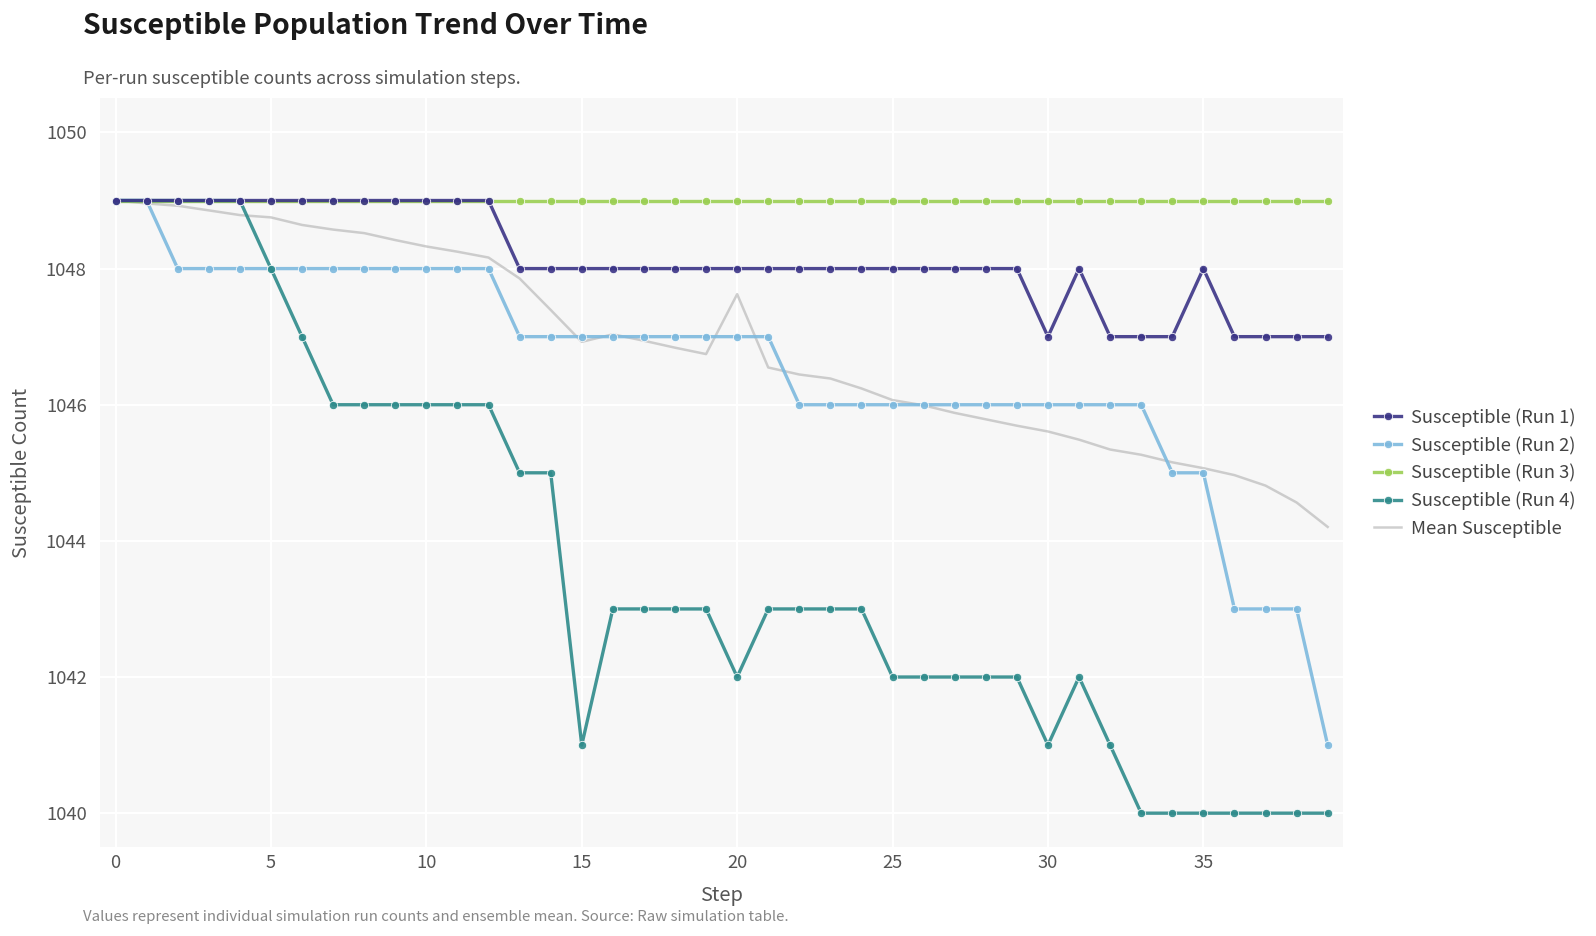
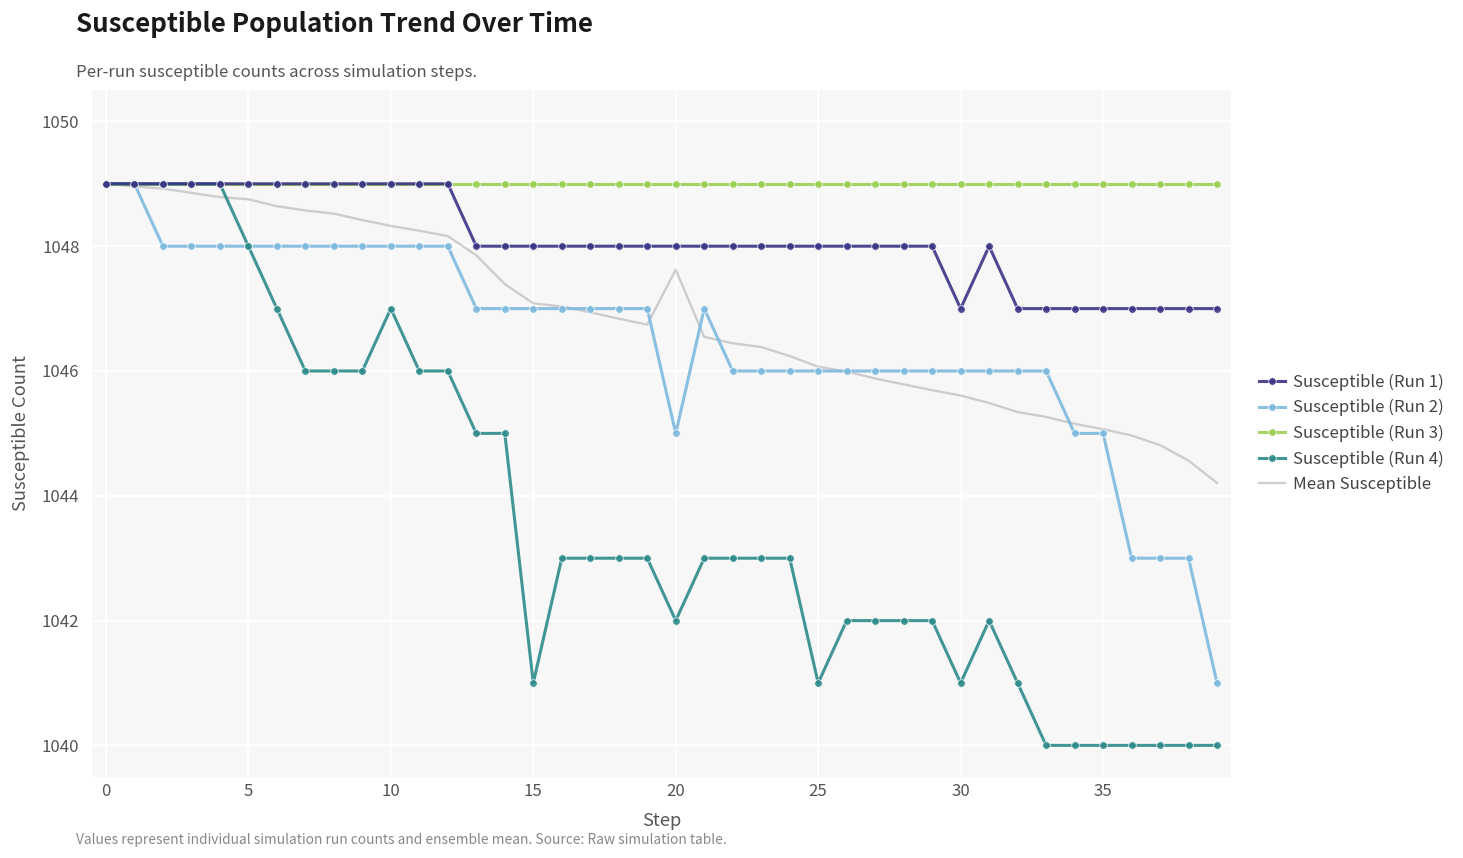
  {
    "Susceptible (Run 1)": {
      "15": 1048,
      "20": 1048,
      "25": 1048,
      "30": 1047,
-     "35": 1048
+     "35": 1047
    },
    "Susceptible (Run 2)": {
      "10": 1048,
      "15": 1047,
-     "20": 1047,
+     "20": 1045,
      "25": 1046,
      "30": 1046,
      "35": 1045
    },
    "Susceptible (Run 3)": {
      "15": 1049.0,
      "20": 1049.0,
      "25": 1049.0,
      "30": 1049.0,
      "35": 1049.0
    },
    "Susceptible (Run 4)": {
-     "10": 1046,
+     "10": 1047,
      "15": 1041,
      "20": 1042,
-     "25": 1042,
+     "25": 1041,
      "30": 1041,
      "35": 1040
    },
    "Mean Susceptible": {
      "5": 1048.8,
      "10": 1048.3,
-     "15": 1046.9,
+     "15": 1047.1,
      "20": 1047.6,
      "25": 1046.1,
      "30": 1045.6,
      "35": 1045.1
    }
  }
